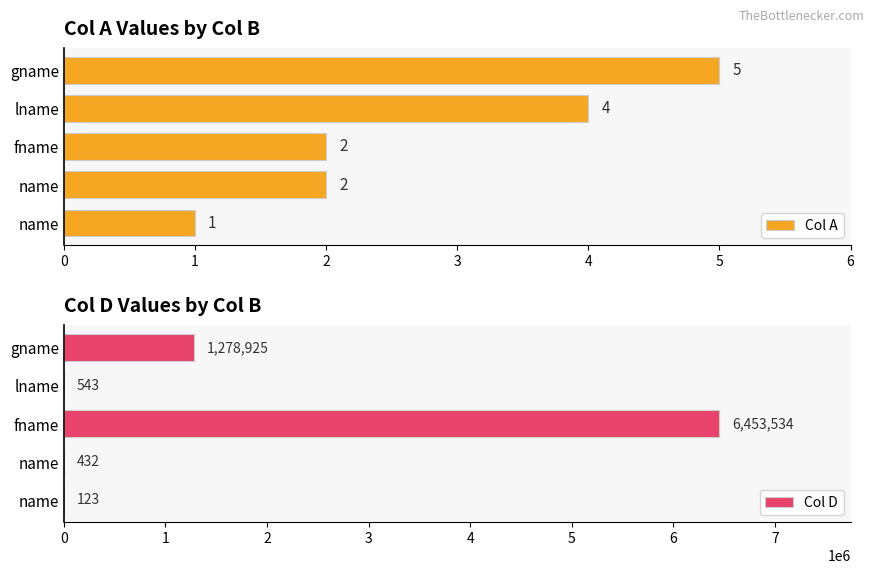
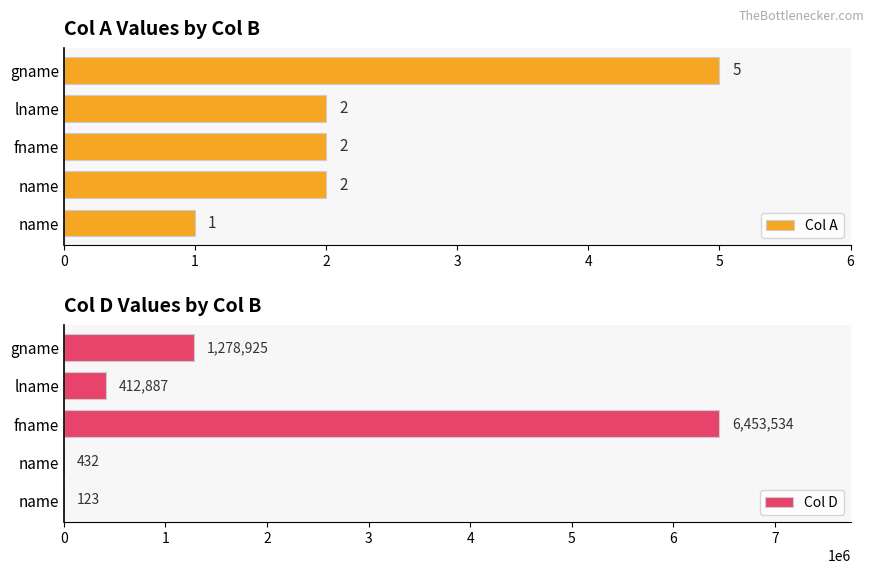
  {
    "Col A Values by Col B": {
      "gname": "5",
-     "lname": "4",
+     "lname": "2",
      "fname": "2"
    },
    "Col D Values by Col B": {
      "gname": "1,278,925",
-     "lname": "543",
+     "lname": "412,887",
      "fname": "6,453,534"
    }
  }
